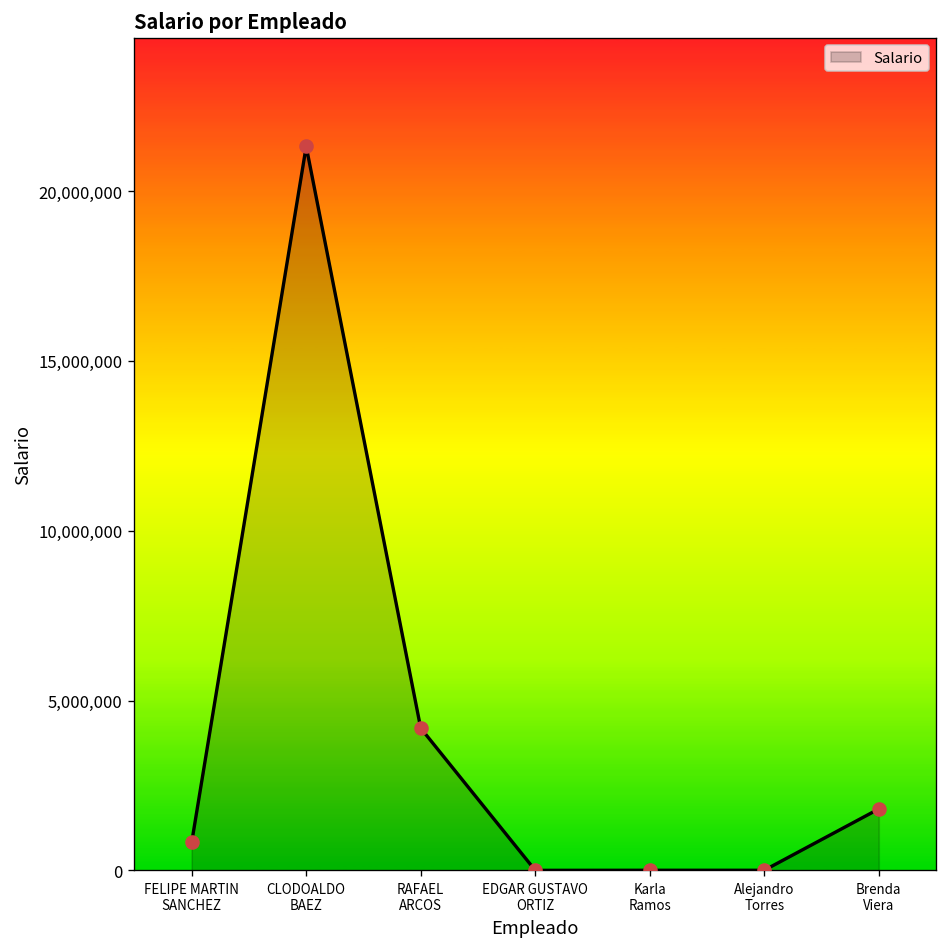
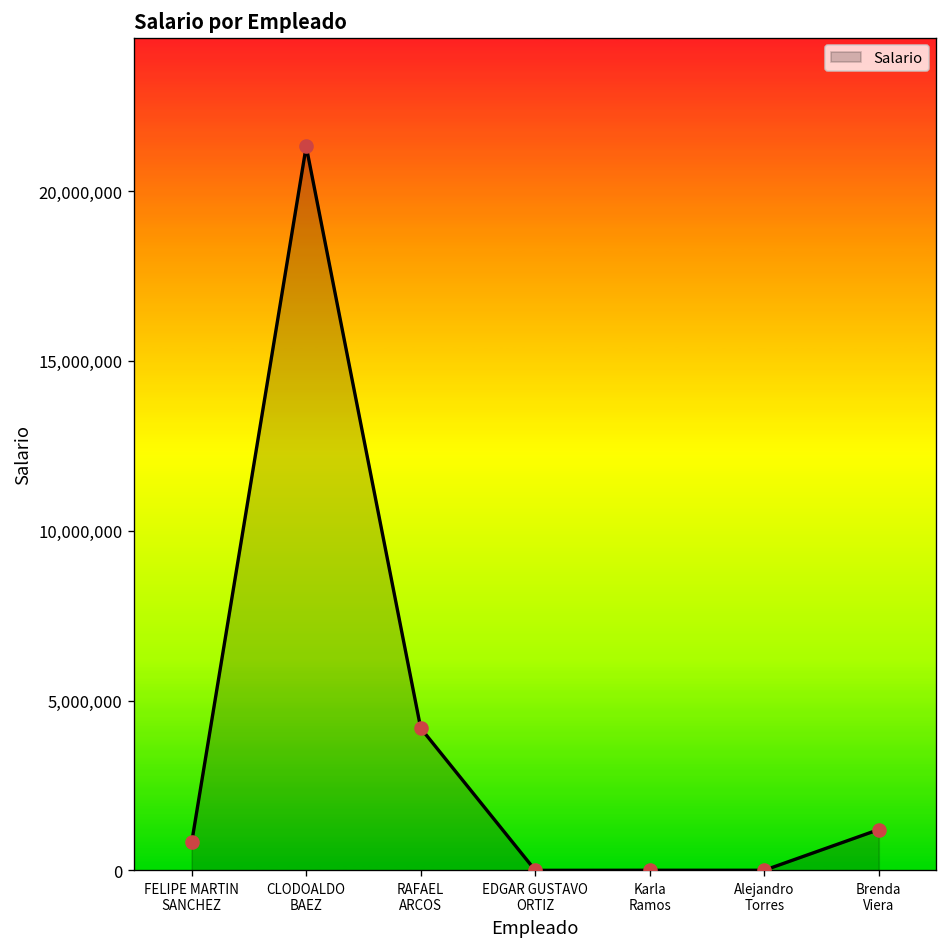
  {
    "FELIPE MARTIN SANCHEZ": "800,000",
    "CLODOALDO BAEZ": "21,300,000",
    "RAFAEL ARCOS": "4,200,000",
    "EDGAR GUSTAVO ORTIZ": "0",
    "Karla Ramos": "0",
    "Alejandro Torres": "0",
-   "Brenda Viera": "1,800,000"
+   "Brenda Viera": "1,200,000"
  }
